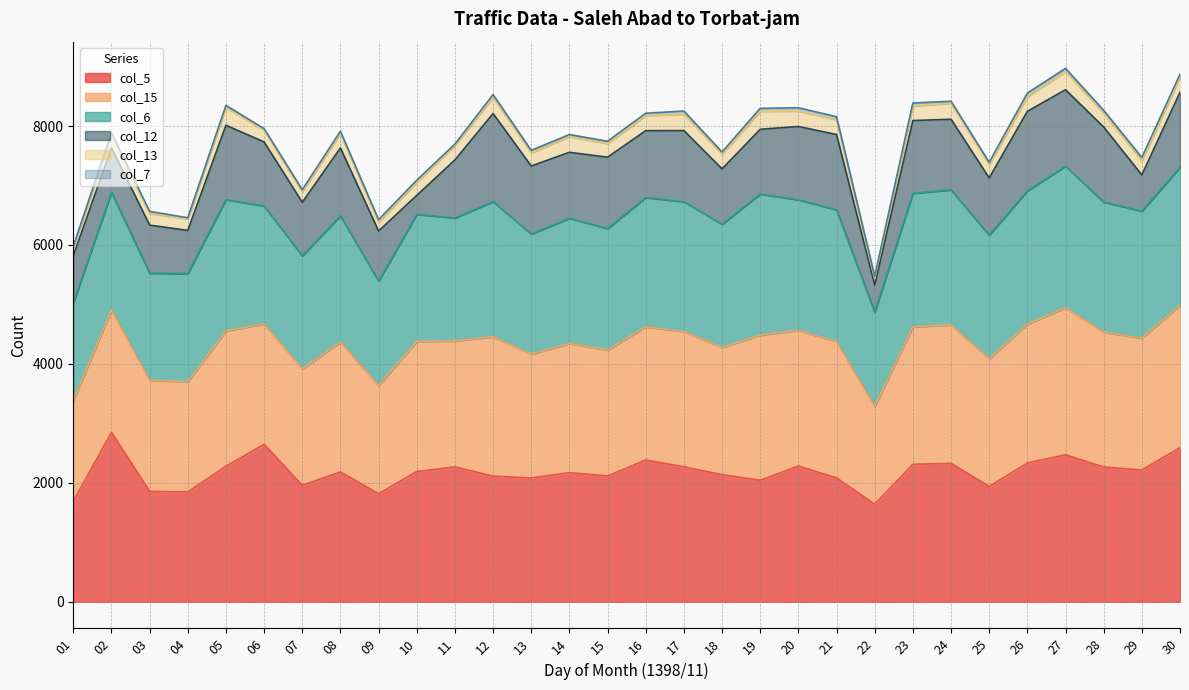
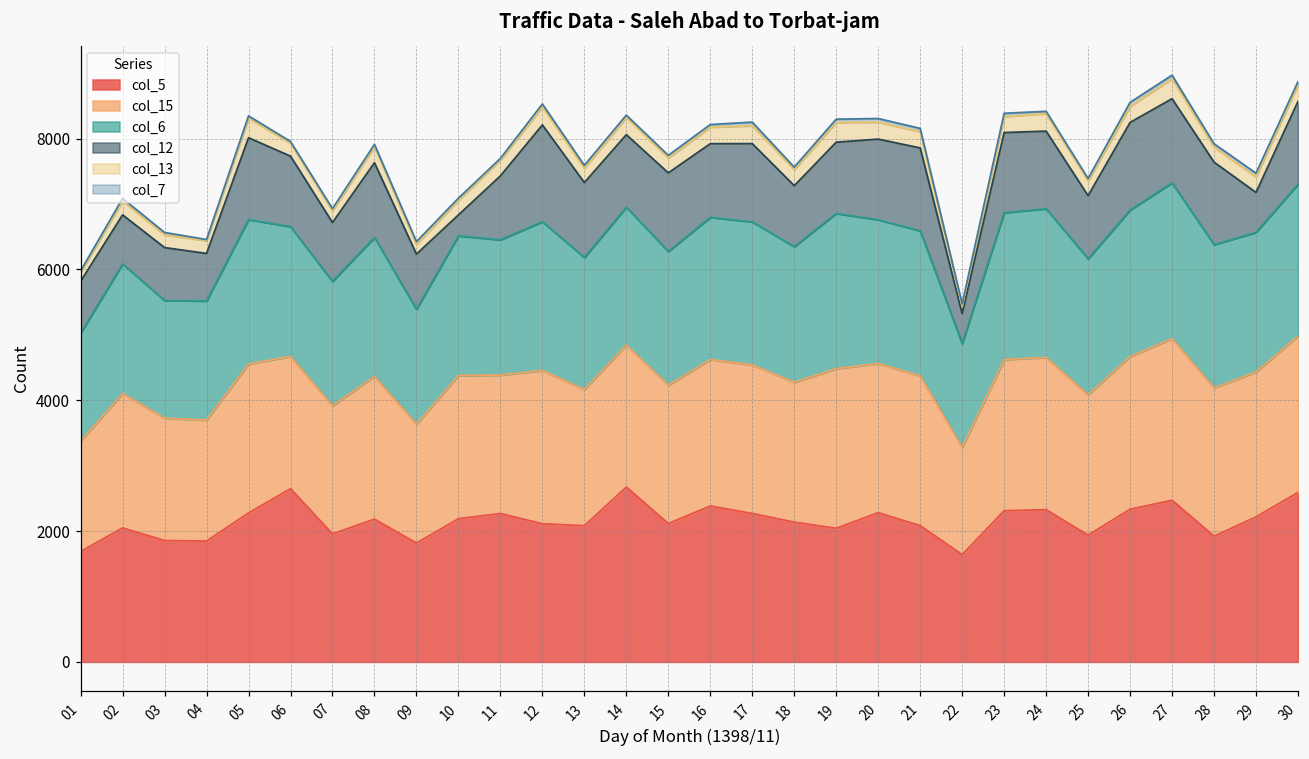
  {
    "col_5": {
      "01": 1700,
-     "02": 2800,
+     "02": 2000,
      "03": 1900,
      "04": 1800,
      "05": 2300,
      "06": 2600,
      "07": 2000,
      "08": 2200,
      "09": 1800,
      "10": 2200,
      "11": 2300,
      "12": 2100,
      "13": 2100,
-     "14": 2200,
+     "14": 2700,
      "15": 2100,
      "16": 2400,
      "17": 2300,
      "18": 2100,
      "19": 2000,
      "20": 2300,
      "21": 2100,
      "22": 1600,
      "23": 2300,
      "24": 2300,
      "25": 1900,
      "26": 2300,
      "27": 2500,
-     "28": 2300,
+     "28": 1900,
      "29": 2200,
      "30": 2600
    },
    "col_12": {
      "01": 800,
      "03": 800,
      "04": 700,
      "05": 1300,
      "06": 1100,
      "07": 900,
      "08": 1100,
      "09": 800,
      "10": 300,
      "11": 1000,
      "12": 1500,
      "13": 1100,
      "14": 1100,
      "15": 1200,
      "16": 1100,
      "17": 1200,
      "18": 900,
      "19": 1100,
      "20": 1200,
      "21": 1300,
      "22": 500,
      "23": 1200,
      "24": 1200,
      "25": 1000,
      "26": 1300,
      "27": 1300,
      "28": 1300,
      "29": 600,
      "30": 1300
    }
  }
